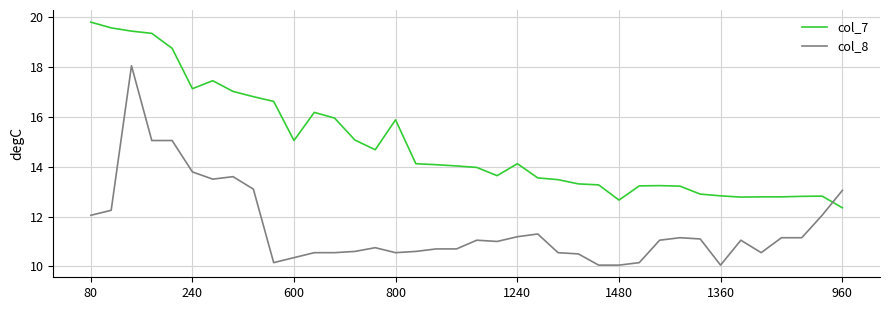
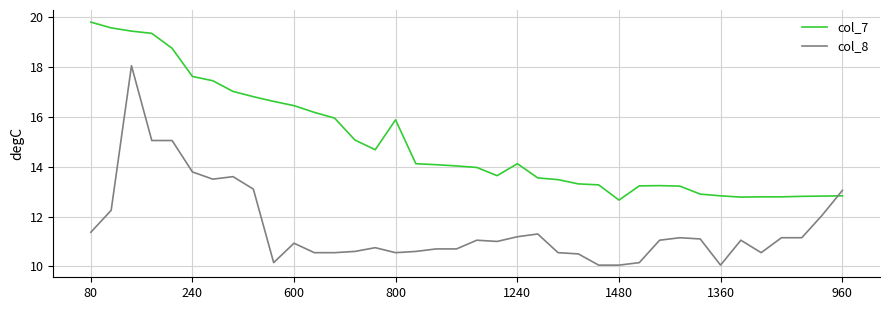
  {
    "col_7": {
      "80": 19.8,
-     "240": 17.1,
-     "600": 15.1,
+     "240": 17.6,
+     "600": 16.5,
      "800": 15.9,
      "1240": 14.1,
      "1480": 12.7,
      "1360": 12.8,
-     "960": 12.4
+     "960": 12.8
    },
    "col_8": {
-     "80": 12.1,
+     "80": 11.4,
      "240": 13.8,
-     "600": 10.4,
+     "600": 10.9,
      "800": 10.6,
      "1240": 11.2,
      "1480": 10.1,
      "1360": 10.1,
      "960": 13.1
    }
  }
